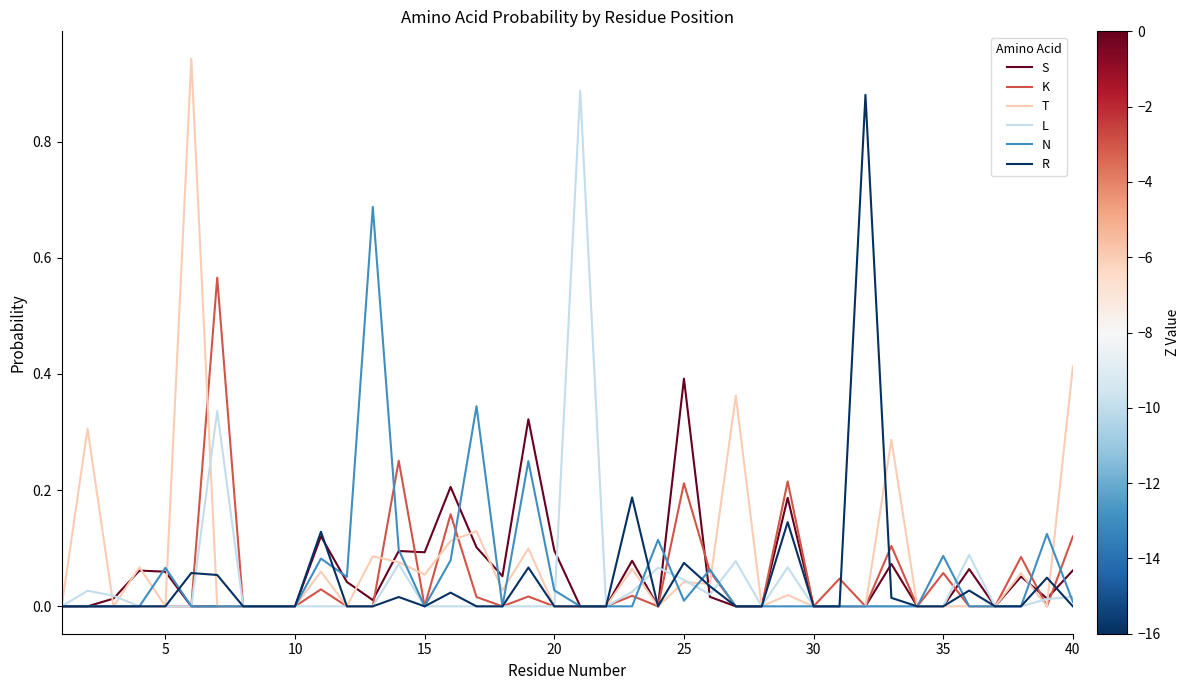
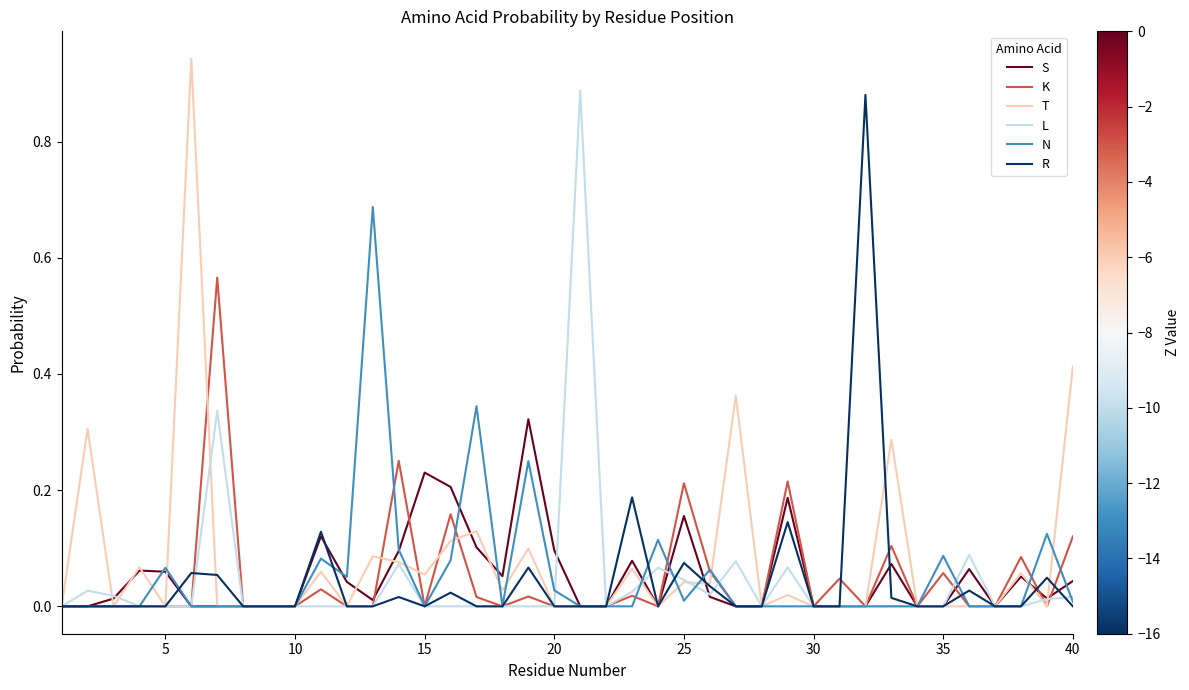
  {
    "S": {
      "5": 0.06,
-     "15": 0.09,
+     "15": 0.23,
      "20": 0.10,
-     "25": 0.39,
-     "40": 0.06
+     "25": 0.16,
+     "40": 0.04
    },
    "K": {
      "25": 0.21,
      "35": 0.06,
      "40": 0.12
    },
    "T": {
      "15": 0.05,
      "40": 0.41
    },
    "L": {
      "40": 0.02
    },
    "N": {
      "5": 0.07,
      "20": 0.03,
      "25": 0.01,
      "35": 0.09,
      "40": 0.01
    },
    "R": {
      "25": 0.07,
      "40": 0.00
    }
  }
